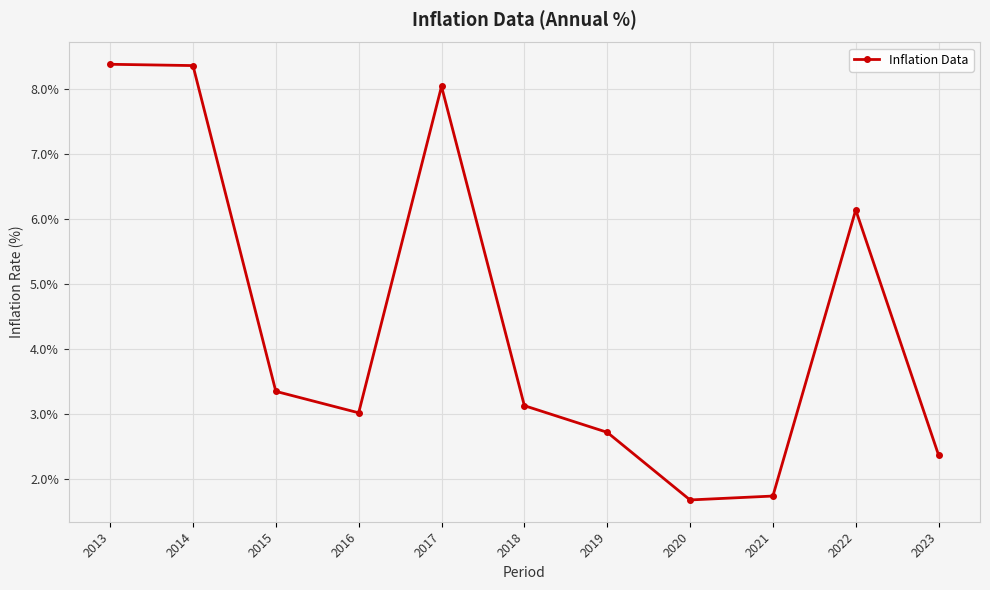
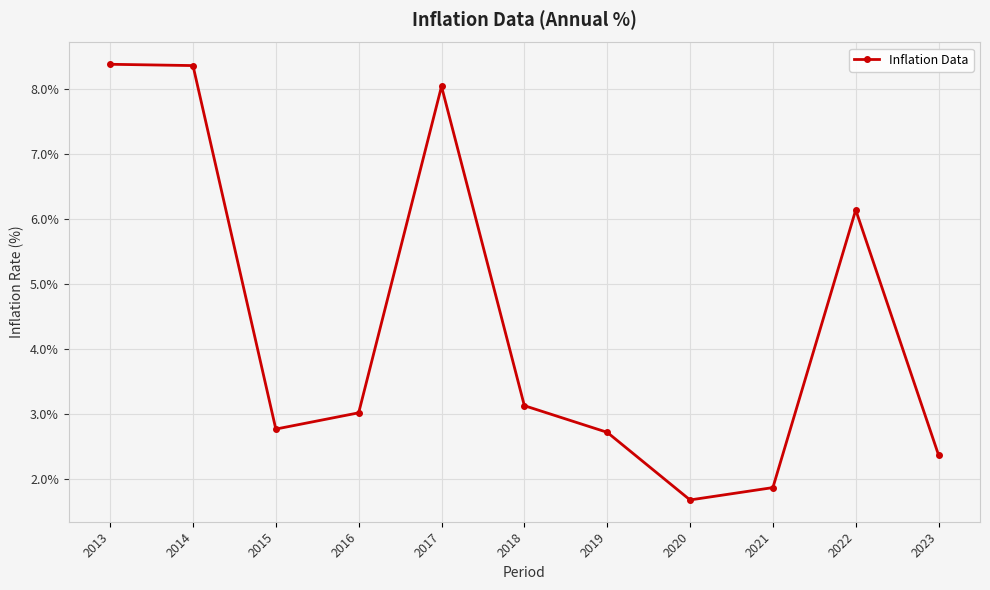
  {
    "2013": "8.4%",
    "2014": "8.4%",
-   "2015": "3.4%",
+   "2015": "2.8%",
    "2016": "3.0%",
    "2017": "8.0%",
    "2018": "3.1%",
    "2019": "2.7%",
    "2020": "1.7%",
-   "2021": "1.7%",
+   "2021": "1.9%",
    "2022": "6.1%",
    "2023": "2.4%"
  }
